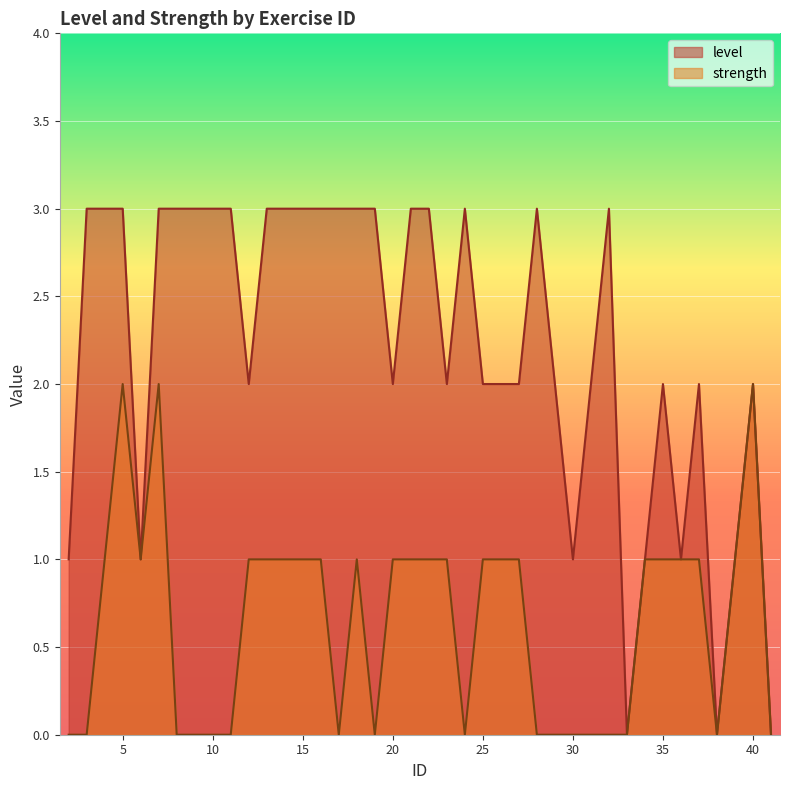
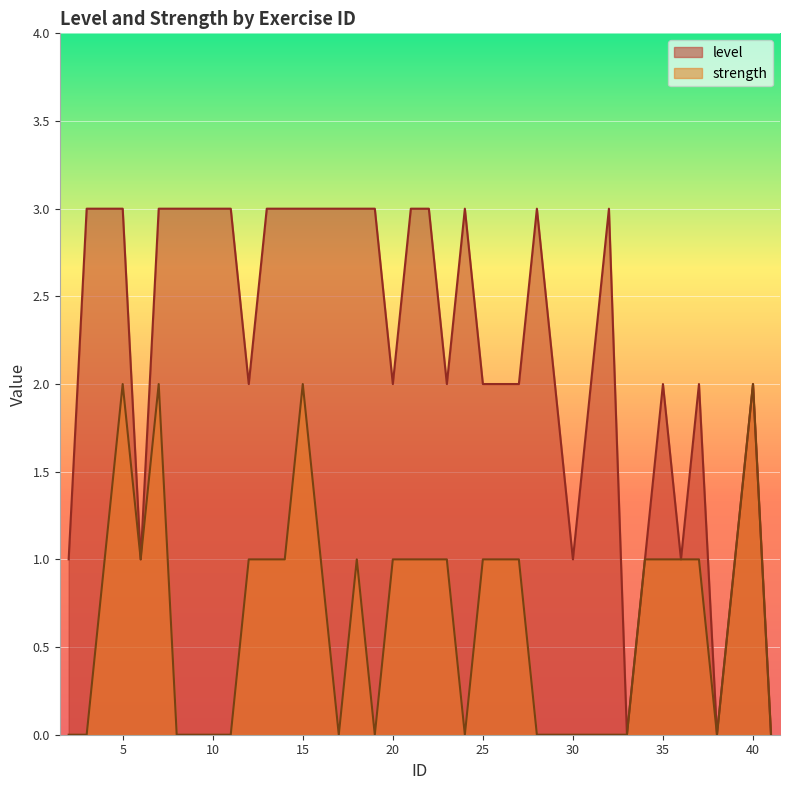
  {
    "level": {
      "5": 3,
      "10": 3,
      "15": 3,
      "20": 2,
      "25": 2,
      "30": 1,
      "35": 2
    },
    "strength": {
      "5": 2,
      "10": 0,
-     "15": 1,
+     "15": 2,
      "20": 1,
      "25": 1,
      "30": 0,
      "35": 1
    }
  }
